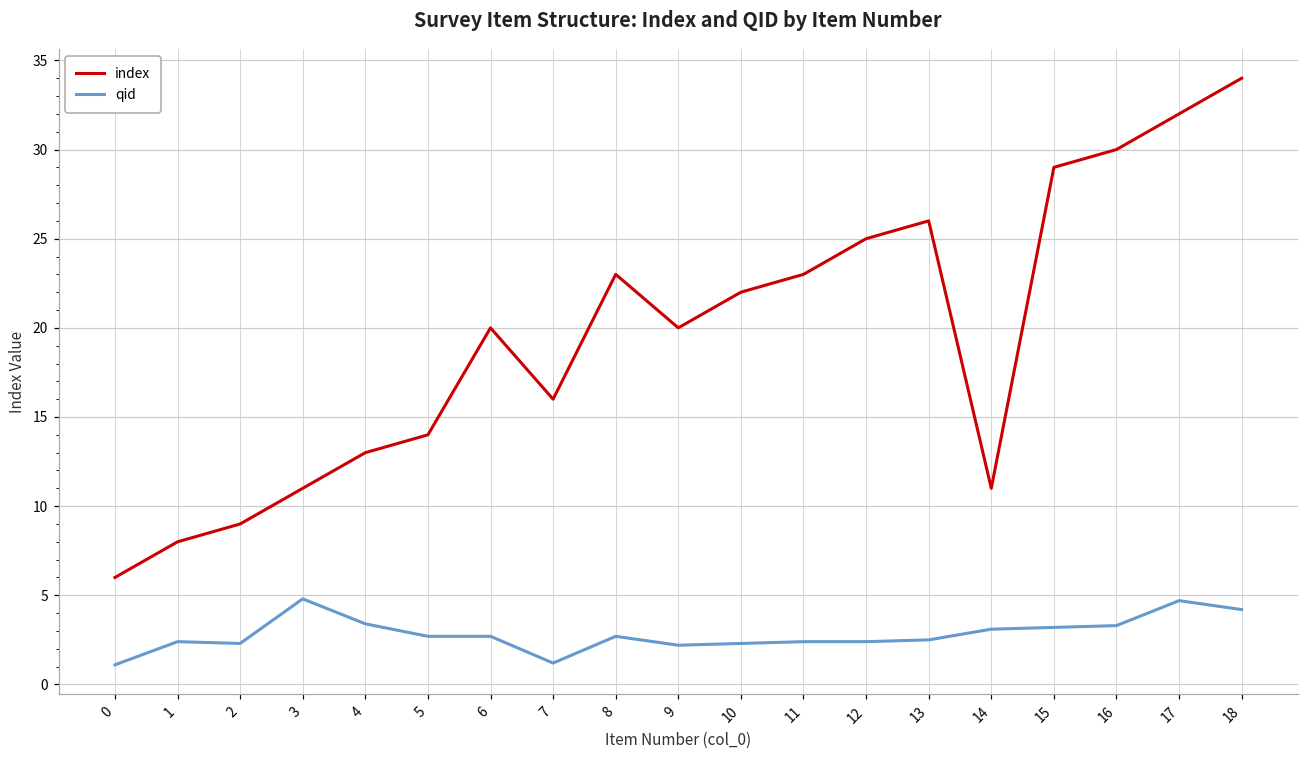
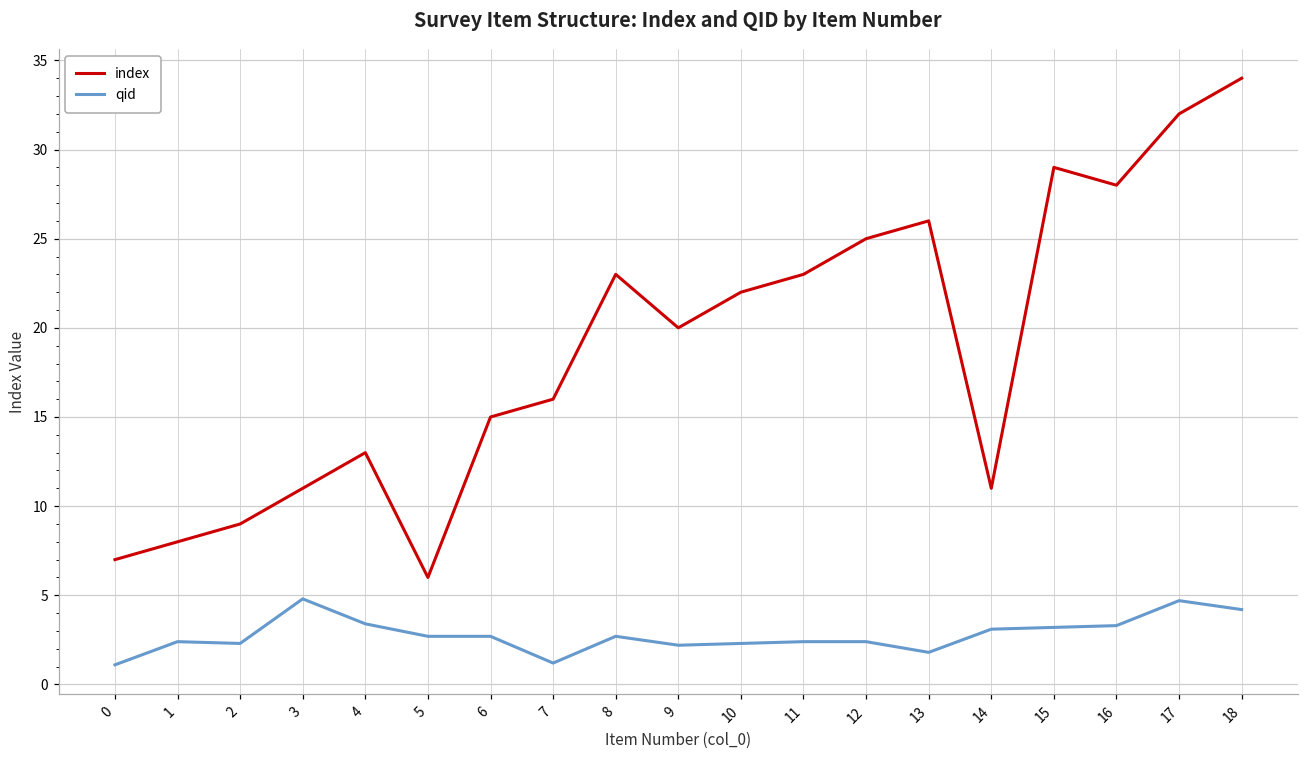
  {
    "index": {
-     "0": 6,
+     "0": 7,
      "1": 8,
      "2": 9,
      "3": 11,
      "4": 13,
-     "5": 14,
-     "6": 20,
+     "5": 6,
+     "6": 15,
      "7": 16,
      "8": 23,
      "9": 20,
      "10": 22,
      "11": 23,
      "12": 25,
      "13": 26,
      "14": 11,
      "15": 29,
-     "16": 30,
+     "16": 28,
      "17": 32,
      "18": 34
    },
    "qid": {
      "0": 1.1,
      "1": 2.4,
      "2": 2.3,
      "3": 4.8,
      "4": 3.4,
      "5": 2.7,
      "6": 2.7,
      "7": 1.2,
      "8": 2.7,
      "9": 2.2,
      "10": 2.3,
      "11": 2.4,
      "12": 2.4,
-     "13": 2.5,
+     "13": 1.8,
      "14": 3.1,
      "15": 3.2,
      "16": 3.3,
      "17": 4.7,
      "18": 4.2
    }
  }
